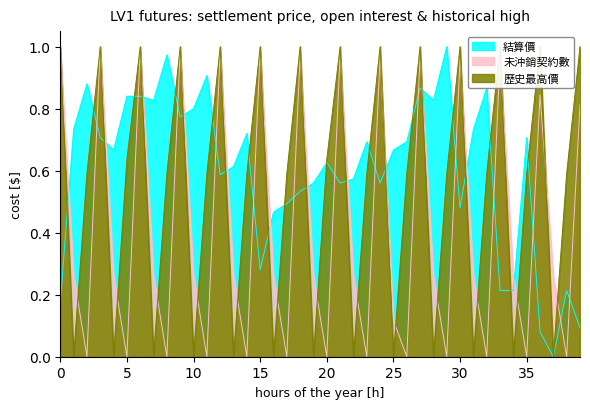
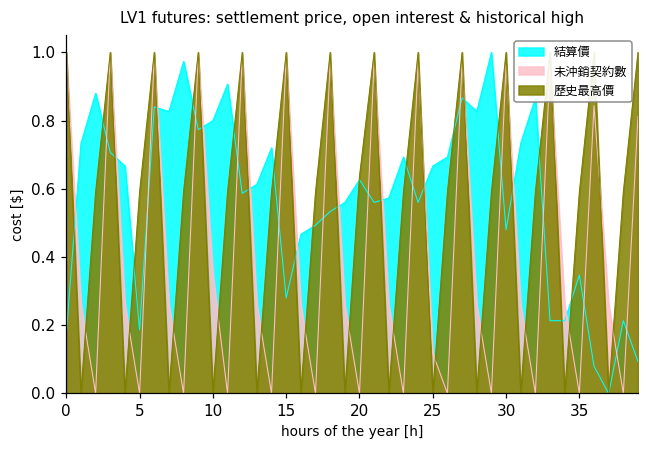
  {
    "結算價": {
      "0": 0.17,
-     "5": 0.84,
+     "5": 0.19,
      "10": 0.80,
      "15": 0.28,
      "20": 0.63,
      "25": 0.67,
      "30": 0.48,
-     "35": 0.71
+     "35": 0.35
    },
    "未沖銷契約數": {
      "5": 0.00,
-     "10": 0.26,
+     "10": 0.35,
      "15": 0.99,
      "20": 0.00,
      "25": 0.12,
      "30": 0.96,
      "35": 0.00
    },
    "歷史最高價": {
-     "5": 0.64,
+     "5": 0.59,
      "10": 0.00,
      "15": 1.00,
      "20": 0.64,
      "25": 0.00,
      "30": 1.00,
      "35": 0.59
    }
  }
